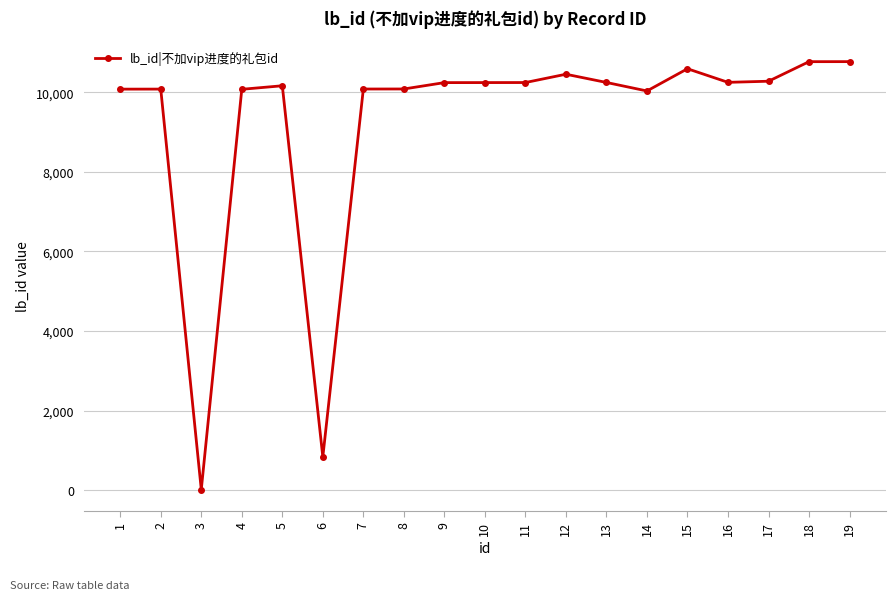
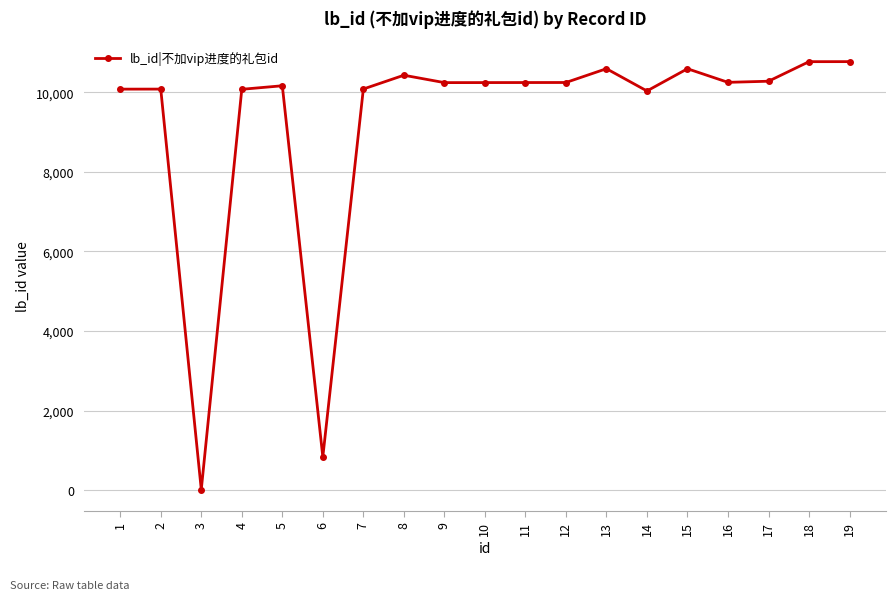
  {
    "1": "10,100",
    "2": "10,100",
    "3": "0",
    "4": "10,100",
    "5": "10,200",
    "6": "800",
    "7": "10,100",
-   "8": "10,100",
+   "8": "10,400",
    "9": "10,200",
    "10": "10,200",
    "11": "10,300",
-   "12": "10,500",
-   "13": "10,300",
+   "12": "10,300",
+   "13": "10,600",
    "14": "10,000",
    "15": "10,600",
    "16": "10,300",
    "17": "10,300",
    "18": "10,800",
    "19": "10,800"
  }
